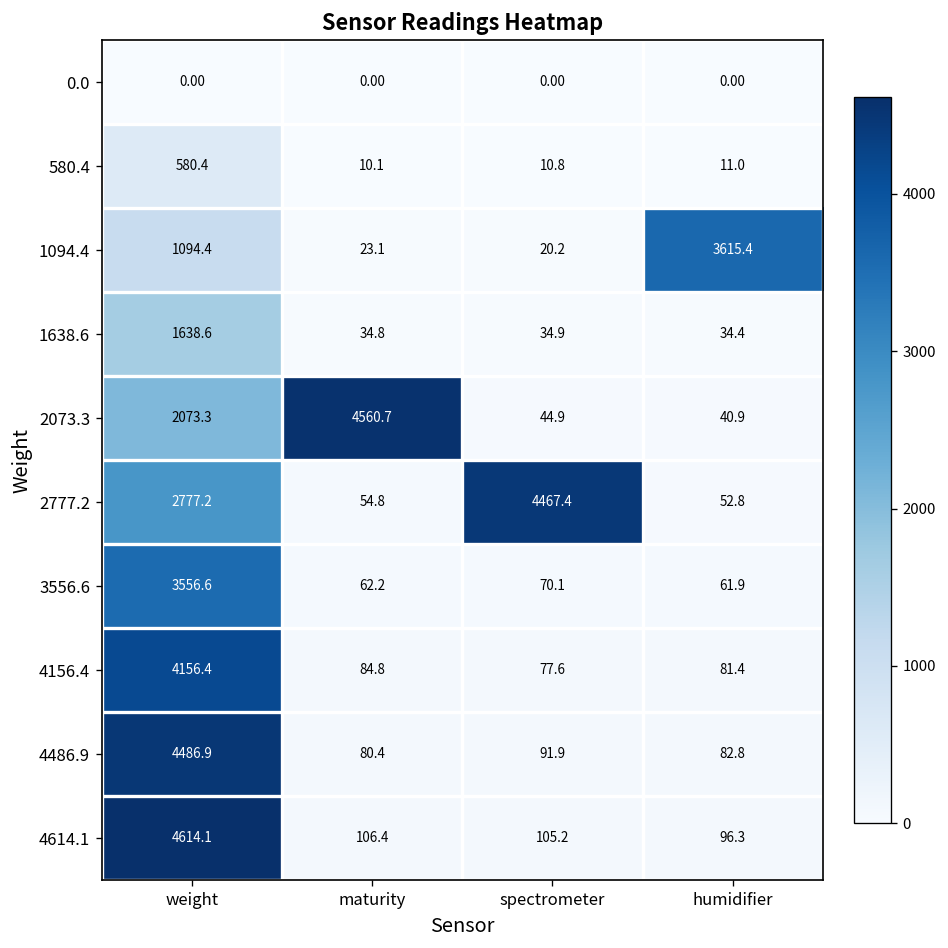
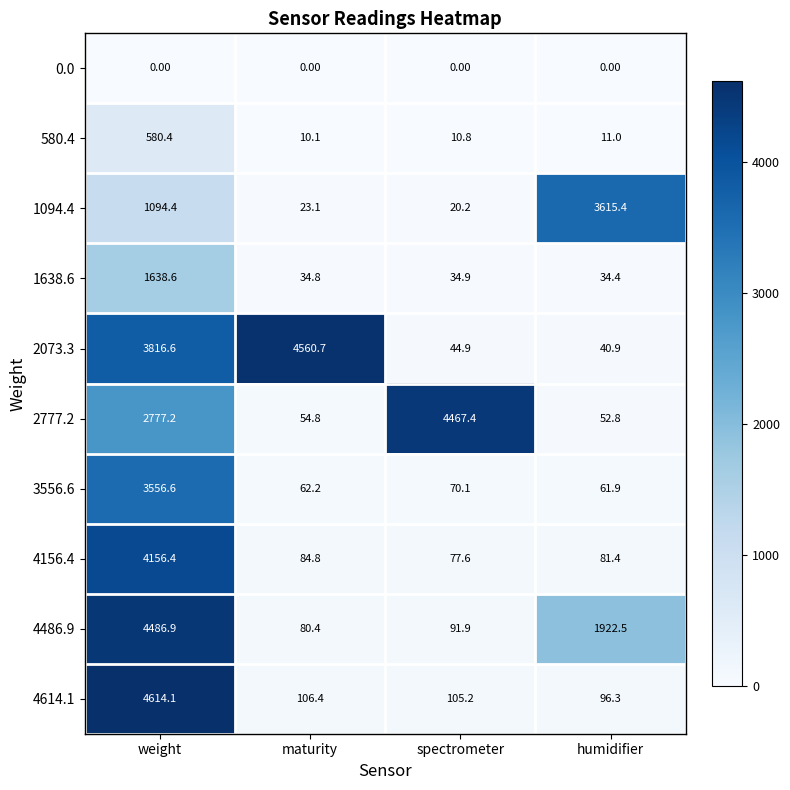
  {
    "0.0": {
      "weight": 0.00,
      "maturity": 0.00,
      "spectrometer": 0.00,
      "humidifier": 0.00
    },
    "580.4": {
      "weight": 580.4,
      "maturity": 10.1,
      "spectrometer": 10.8,
      "humidifier": 11.0
    },
    "1094.4": {
      "weight": 1094.4,
      "maturity": 23.1,
      "spectrometer": 20.2,
      "humidifier": 3615.4
    },
    "1638.6": {
      "weight": 1638.6,
      "maturity": 34.8,
      "spectrometer": 34.9,
      "humidifier": 34.4
    },
    "2073.3": {
-     "weight": 2073.3,
+     "weight": 3816.6,
      "maturity": 4560.7,
      "spectrometer": 44.9,
      "humidifier": 40.9
    },
    "2777.2": {
      "weight": 2777.2,
      "maturity": 54.8,
      "spectrometer": 4467.4,
      "humidifier": 52.8
    },
    "3556.6": {
      "weight": 3556.6,
      "maturity": 62.2,
      "spectrometer": 70.1,
      "humidifier": 61.9
    },
    "4156.4": {
      "weight": 4156.4,
      "maturity": 84.8,
      "spectrometer": 77.6,
      "humidifier": 81.4
    },
    "4486.9": {
      "weight": 4486.9,
      "maturity": 80.4,
      "spectrometer": 91.9,
-     "humidifier": 82.8
+     "humidifier": 1922.5
    },
    "4614.1": {
      "weight": 4614.1,
      "maturity": 106.4,
      "spectrometer": 105.2,
      "humidifier": 96.3
    }
  }
